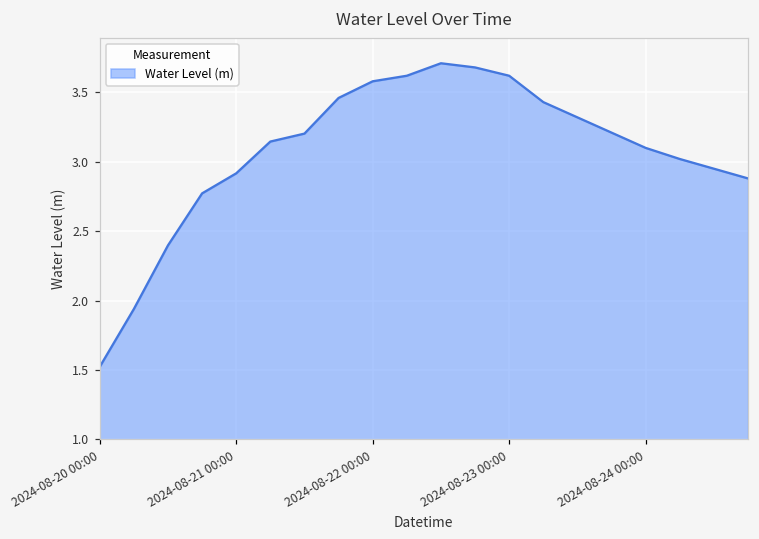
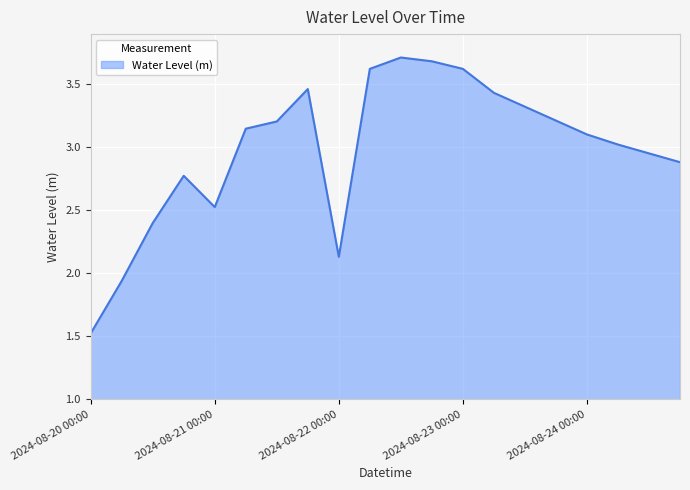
  {
    "2024-08-20 00:00": 1.52,
-   "2024-08-21 00:00": 2.92,
-   "2024-08-22 00:00": 3.58,
+   "2024-08-21 00:00": 2.52,
+   "2024-08-22 00:00": 2.13,
    "2024-08-23 00:00": 3.62,
    "2024-08-24 00:00": 3.10
  }
